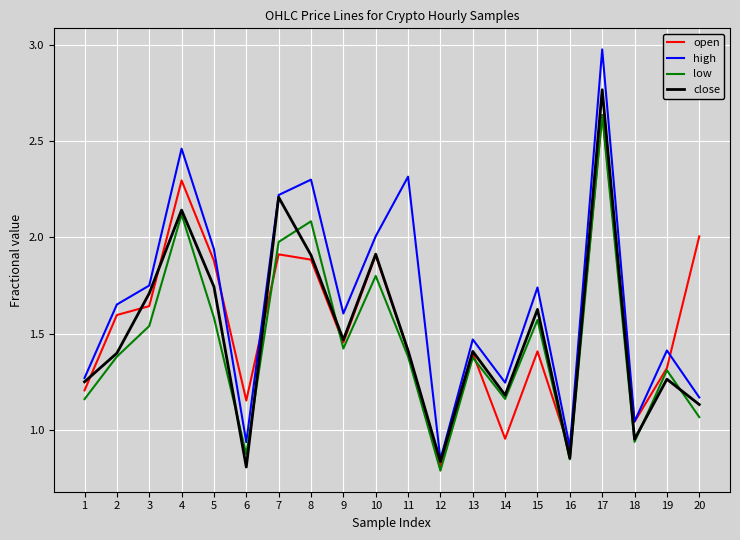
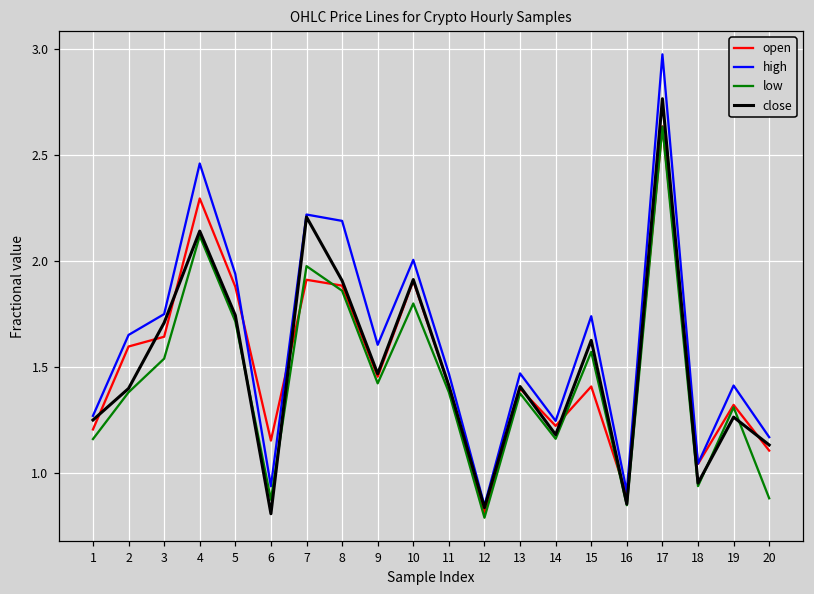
  {
    "open": {
      "1": 1.21,
      "2": 1.60,
      "3": 1.64,
      "4": 2.30,
      "5": 1.88,
      "6": 1.15,
      "7": 1.91,
      "8": 1.88,
      "9": 1.45,
      "12": 0.81,
-     "14": 0.95,
+     "14": 1.22,
      "15": 1.41,
      "16": 0.89,
-     "20": 2.01
+     "20": 1.11
    },
    "high": {
      "1": 1.27,
      "2": 1.65,
      "3": 1.75,
      "4": 2.46,
      "5": 1.94,
      "6": 0.94,
-     "8": 2.30,
+     "8": 2.19,
      "9": 1.61,
      "10": 2.01,
-     "11": 2.32,
+     "11": 1.47,
      "13": 1.47,
      "14": 1.25,
      "15": 1.74,
      "16": 0.91,
      "17": 2.98,
      "19": 1.41,
      "20": 1.17
    },
    "low": {
      "1": 1.16,
      "2": 1.38,
      "3": 1.54,
      "4": 2.12,
-     "5": 1.58,
+     "5": 1.72,
      "6": 0.87,
      "7": 1.98,
-     "8": 2.08,
+     "8": 1.86,
      "9": 1.42,
      "10": 1.80,
      "11": 1.38,
      "12": 0.79,
      "13": 1.38,
      "14": 1.16,
      "15": 1.57,
      "18": 0.94,
-     "20": 1.07
+     "20": 0.88
    },
    "close": {
      "1": 1.25,
      "2": 1.40,
      "3": 1.71,
      "4": 2.14,
      "5": 1.74,
      "6": 0.81,
      "8": 1.91,
      "9": 1.47,
      "14": 1.18,
      "15": 1.63,
      "17": 2.77,
      "18": 0.95,
      "19": 1.26,
      "20": 1.13
    }
  }
